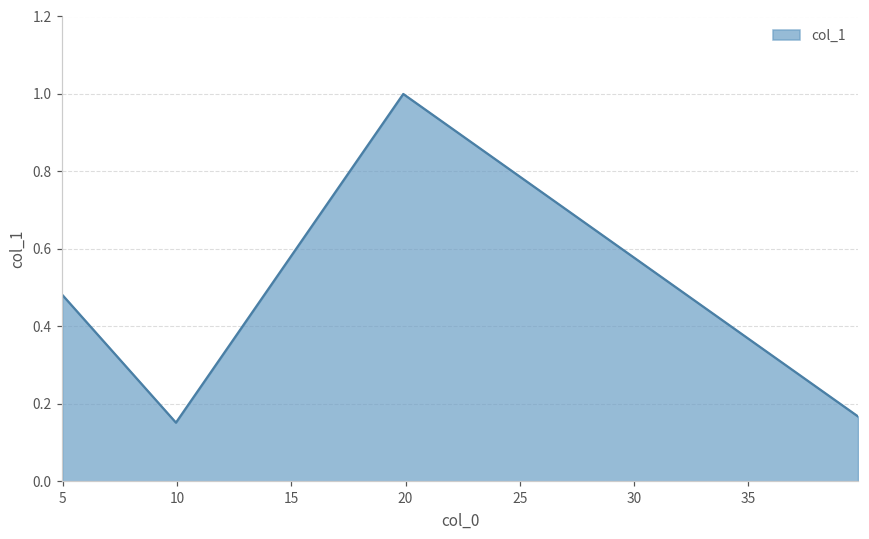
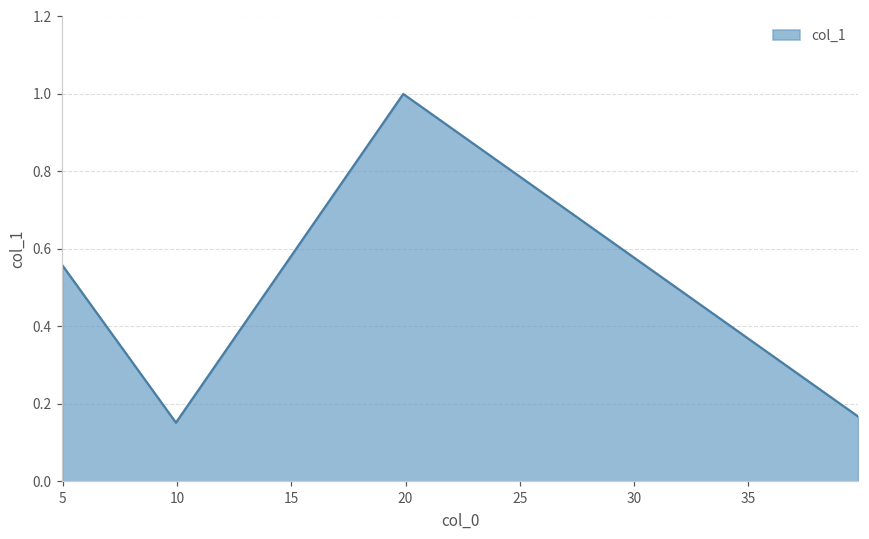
  {
-   "5": 0.48,
+   "5": 0.56,
    "10": 0.15,
    "20": 1.00
  }
